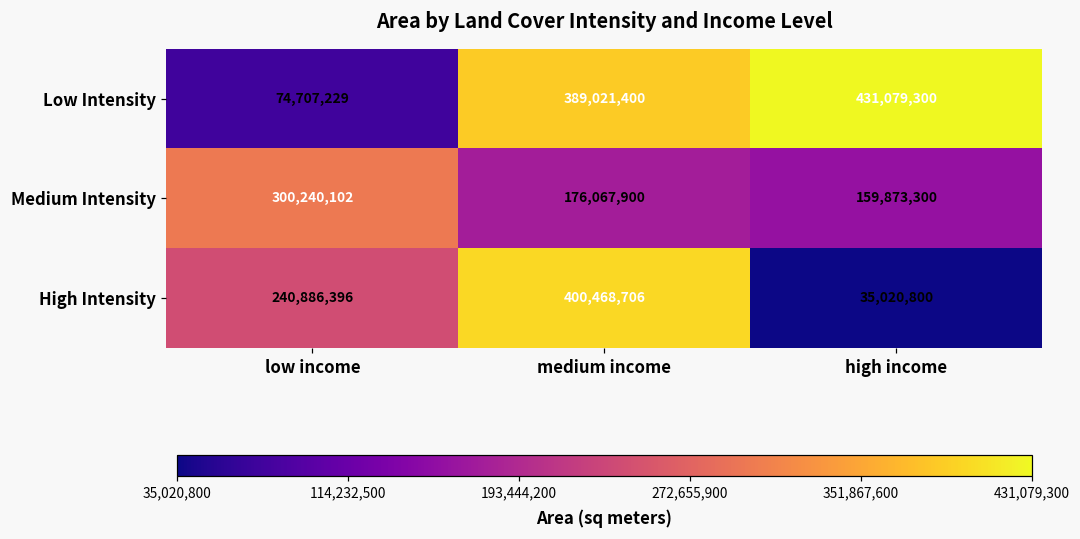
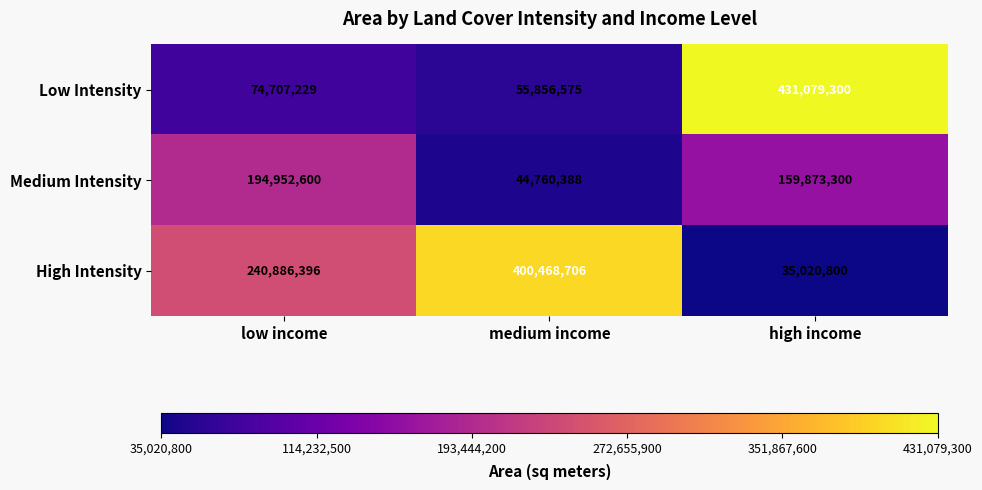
  {
    "Low Intensity": {
      "low income": "74,707,229",
-     "medium income": "389,021,400",
+     "medium income": "55,856,575",
      "high income": "431,079,300"
    },
    "Medium Intensity": {
-     "low income": "300,240,102",
-     "medium income": "176,067,900",
+     "low income": "194,952,600",
+     "medium income": "44,760,388",
      "high income": "159,873,300"
    },
    "High Intensity": {
      "low income": "240,886,396",
      "medium income": "400,468,706",
      "high income": "35,020,800"
    }
  }
